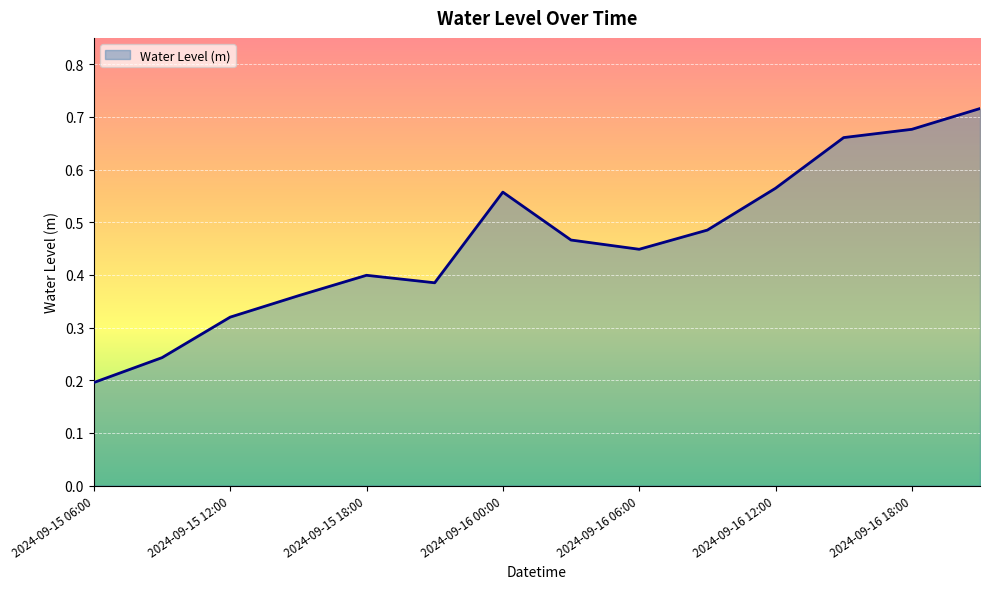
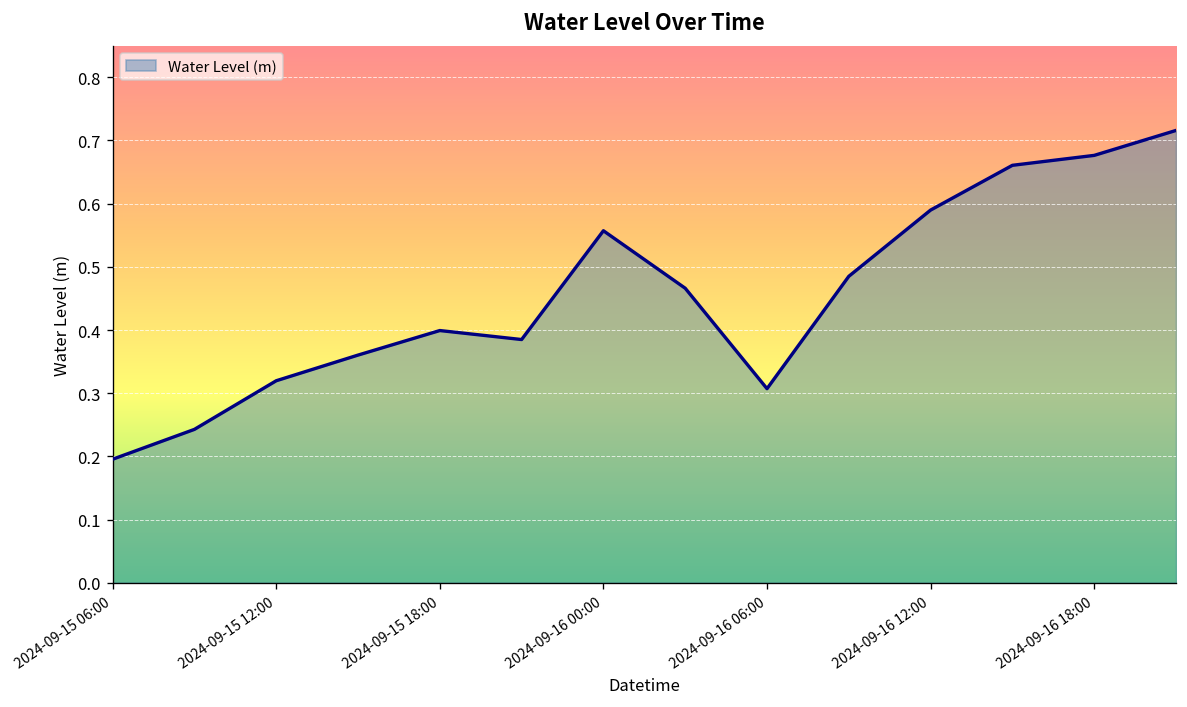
  {
    "2024-09-15 06:00": 0.20,
    "2024-09-15 12:00": 0.32,
    "2024-09-15 18:00": 0.40,
    "2024-09-16 00:00": 0.56,
-   "2024-09-16 06:00": 0.45,
-   "2024-09-16 12:00": 0.56,
+   "2024-09-16 06:00": 0.31,
+   "2024-09-16 12:00": 0.59,
    "2024-09-16 18:00": 0.68
  }
